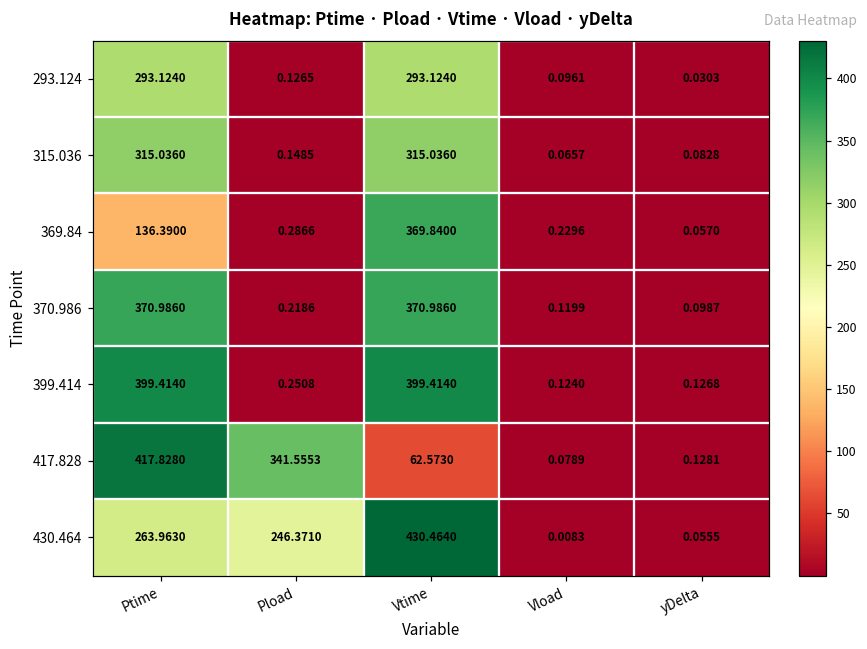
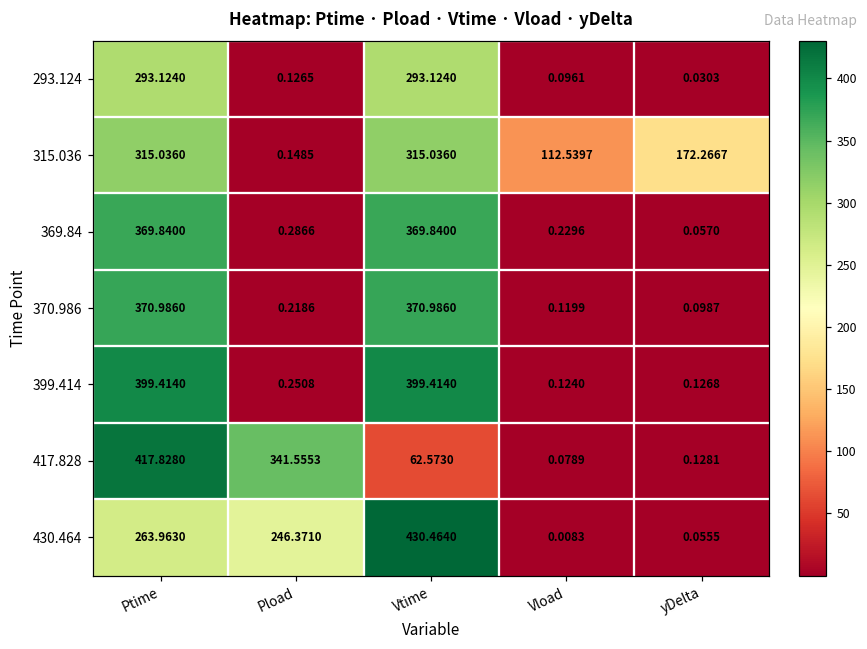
  {
    "293.124": {
      "Ptime": 293.1240,
      "Pload": 0.1265,
      "Vtime": 293.1240,
      "Vload": 0.0961,
      "yDelta": 0.0303
    },
    "315.036": {
      "Ptime": 315.0360,
      "Pload": 0.1485,
      "Vtime": 315.0360,
-     "Vload": 0.0657,
-     "yDelta": 0.0828
+     "Vload": 112.5397,
+     "yDelta": 172.2667
    },
    "369.84": {
-     "Ptime": 136.3900,
+     "Ptime": 369.8400,
      "Pload": 0.2866,
      "Vtime": 369.8400,
      "Vload": 0.2296,
      "yDelta": 0.0570
    },
    "370.986": {
      "Ptime": 370.9860,
      "Pload": 0.2186,
      "Vtime": 370.9860,
      "Vload": 0.1199,
      "yDelta": 0.0987
    },
    "399.414": {
      "Ptime": 399.4140,
      "Pload": 0.2508,
      "Vtime": 399.4140,
      "Vload": 0.1240,
      "yDelta": 0.1268
    },
    "417.828": {
      "Ptime": 417.8280,
      "Pload": 341.5553,
      "Vtime": 62.5730,
      "Vload": 0.0789,
      "yDelta": 0.1281
    },
    "430.464": {
      "Ptime": 263.9630,
      "Pload": 246.3710,
      "Vtime": 430.4640,
      "Vload": 0.0083,
      "yDelta": 0.0555
    }
  }
